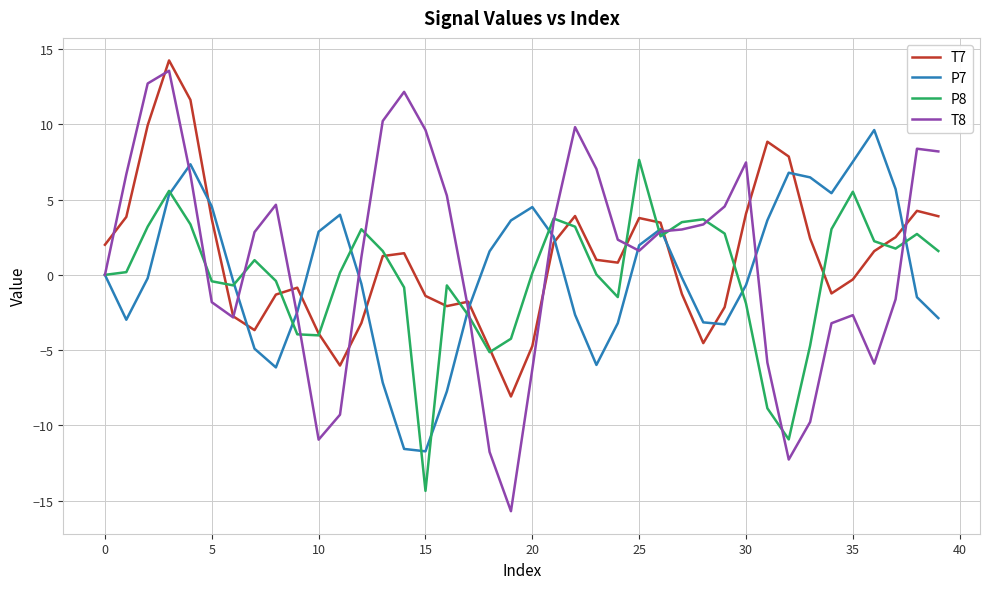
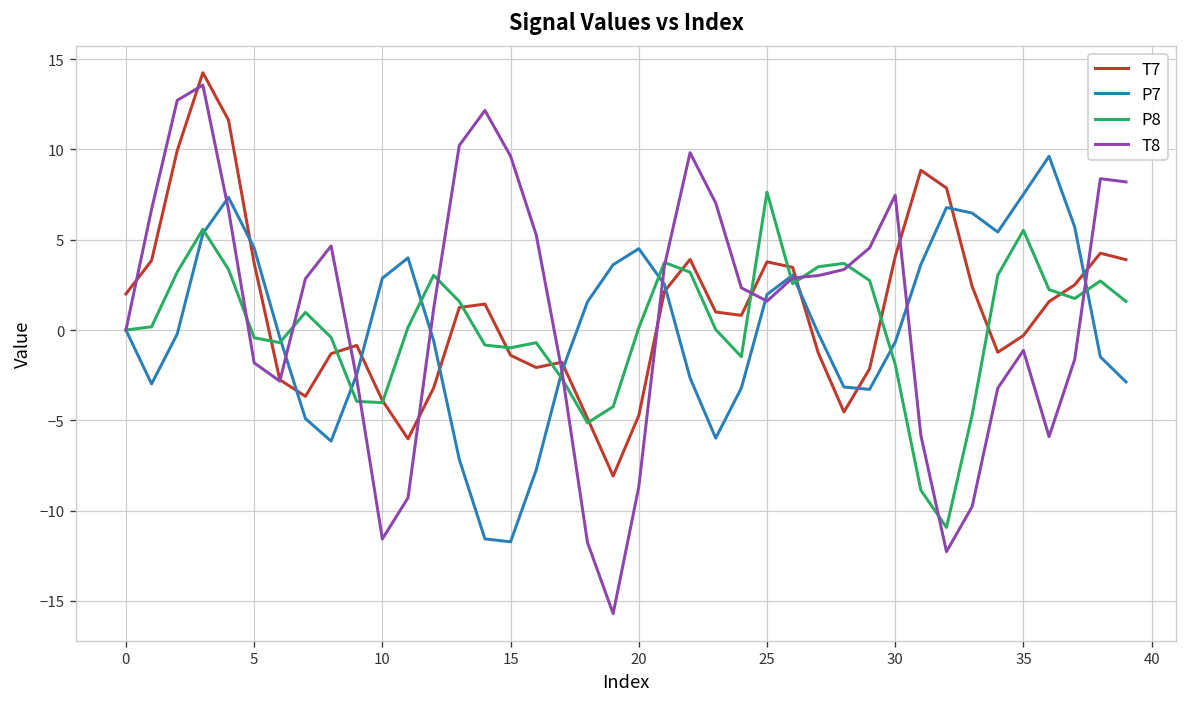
  {
    "T7": {
      "0": 2.0,
      "5": 3.7,
      "15": -1.4,
      "20": -4.7,
      "25": 3.8,
      "30": 4.1,
      "35": -0.3
    },
    "P7": {
      "5": 4.5,
      "10": 2.9,
      "15": -11.7,
      "20": 4.5,
      "25": 2.0,
      "30": -0.7,
      "35": 7.5
    },
    "P8": {
      "5": -0.4,
-     "15": -14.4,
+     "15": -1.0,
      "20": 0.1,
      "25": 7.6,
      "30": -1.9,
      "35": 5.5
    },
    "T8": {
      "5": -1.8,
-     "10": -10.9,
+     "10": -11.6,
      "15": 9.6,
-     "20": -6.3,
+     "20": -8.7,
      "25": 1.6,
      "30": 7.5,
-     "35": -2.7
+     "35": -1.1
    }
  }
